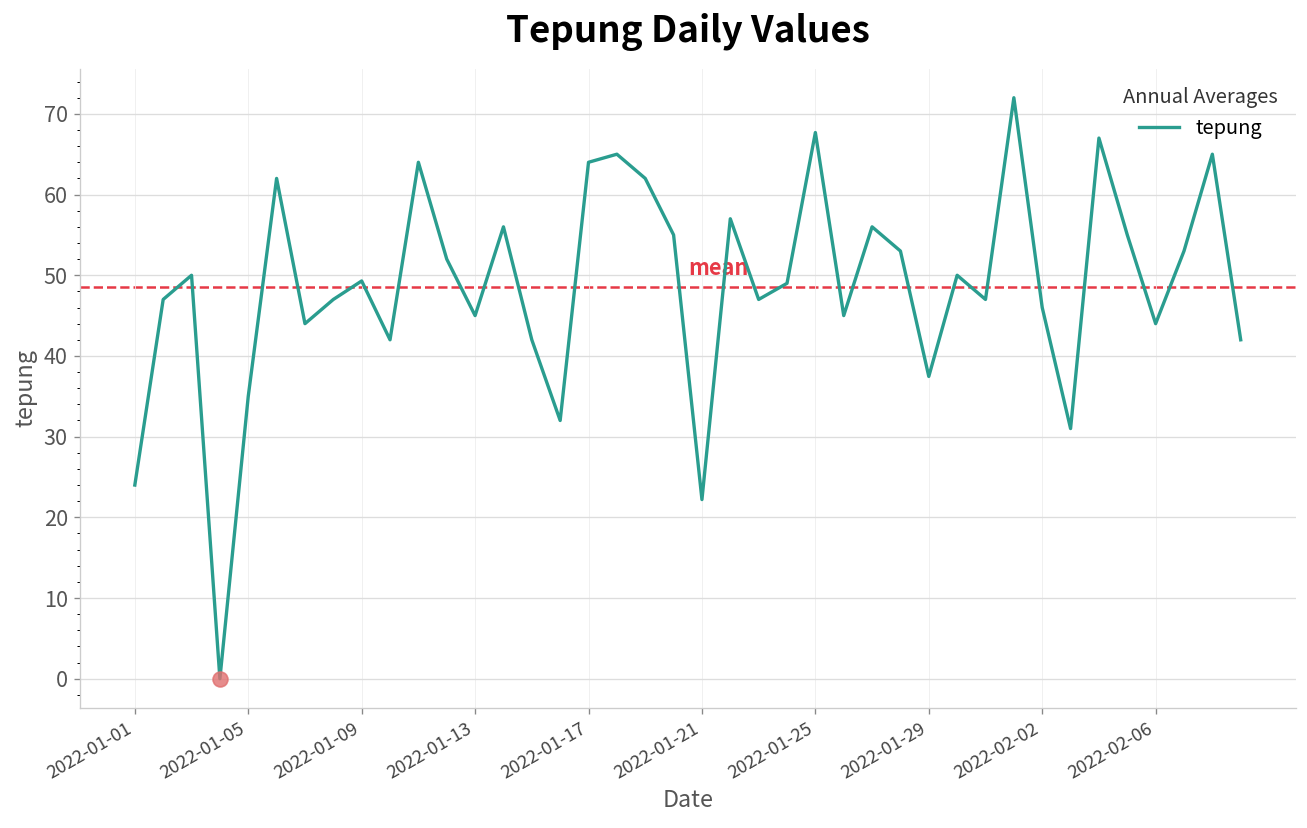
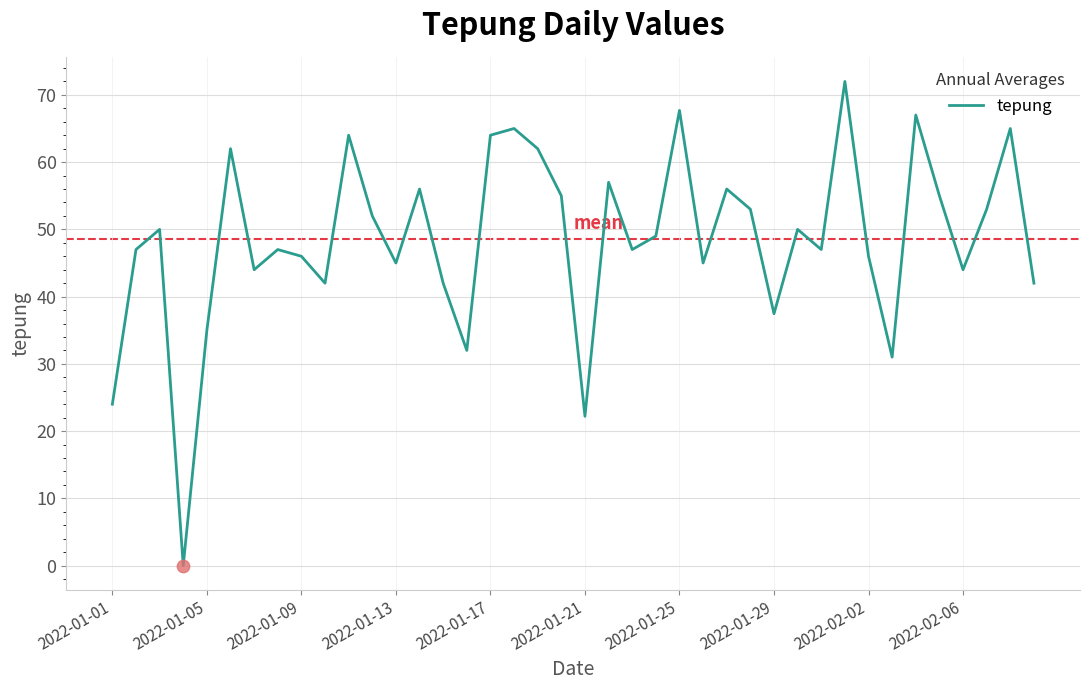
  {
    "tepung": {
      "2022-01-01": 24,
      "2022-01-05": 35,
-     "2022-01-09": 49,
+     "2022-01-09": 46,
      "2022-01-13": 45,
      "2022-01-17": 64,
      "2022-01-21": 22,
      "2022-01-25": 68,
      "2022-01-29": 37,
      "2022-02-02": 46,
      "2022-02-06": 44
    }
  }
